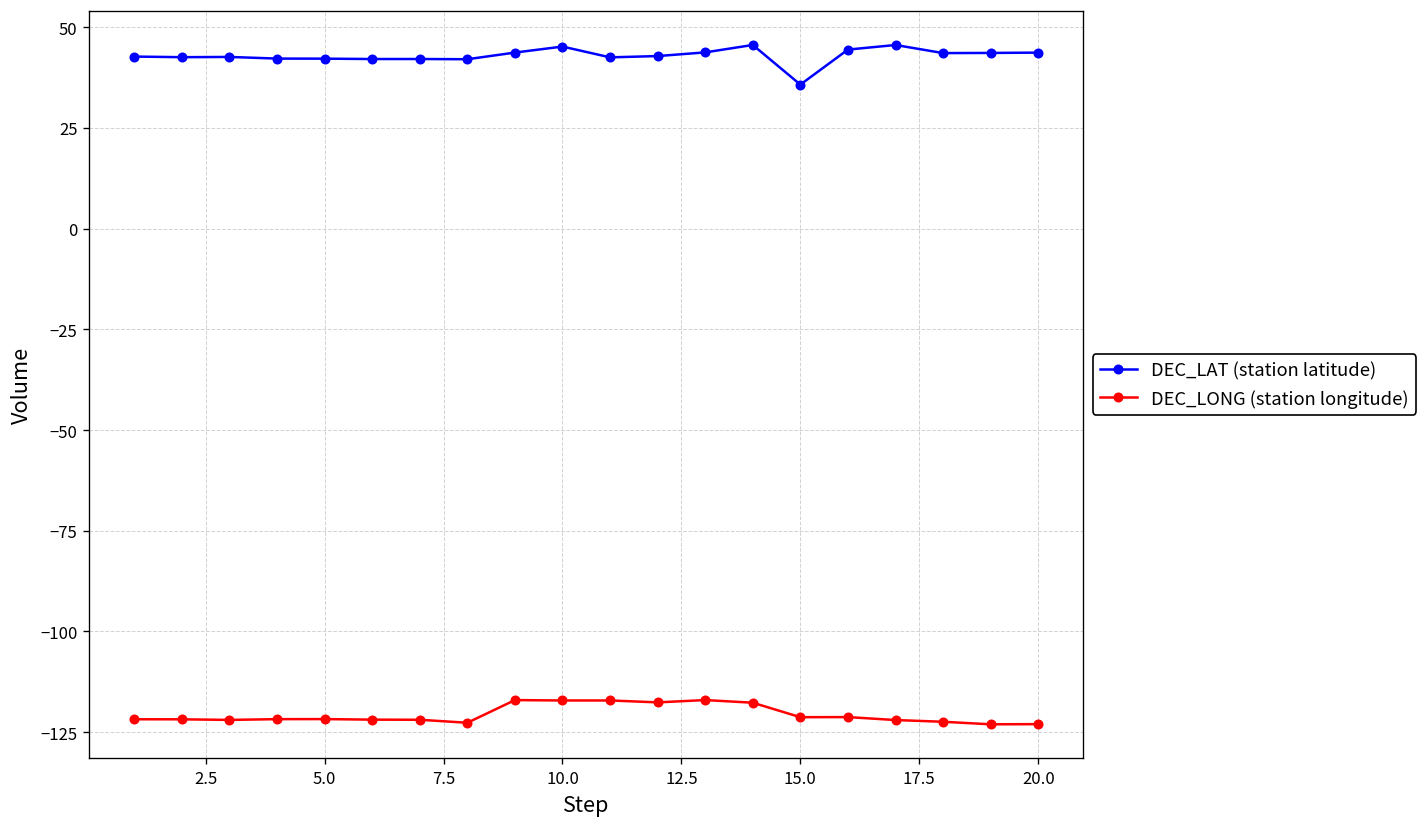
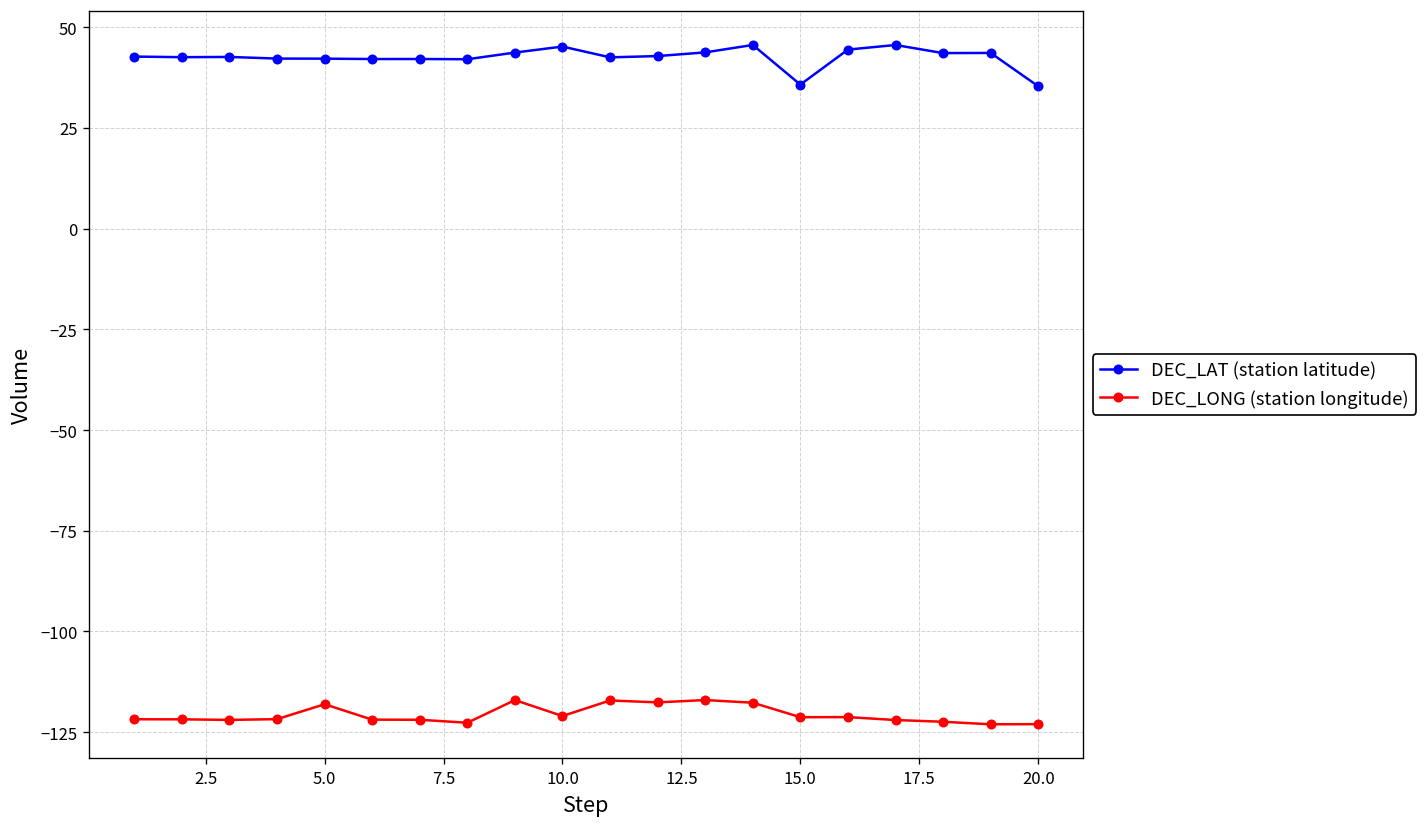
  {
    "DEC_LAT (station latitude)": {
      "5.0": 42,
      "10.0": 45,
      "15.0": 36,
-     "20.0": 44
+     "20.0": 35
    },
    "DEC_LONG (station longitude)": {
-     "5.0": -122,
-     "10.0": -117,
+     "5.0": -118,
+     "10.0": -121,
      "15.0": -121,
      "20.0": -123
    }
  }
